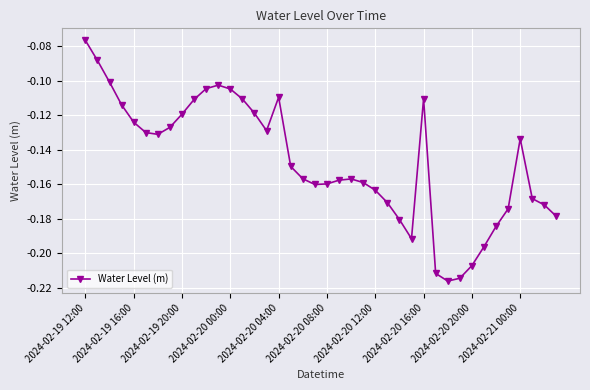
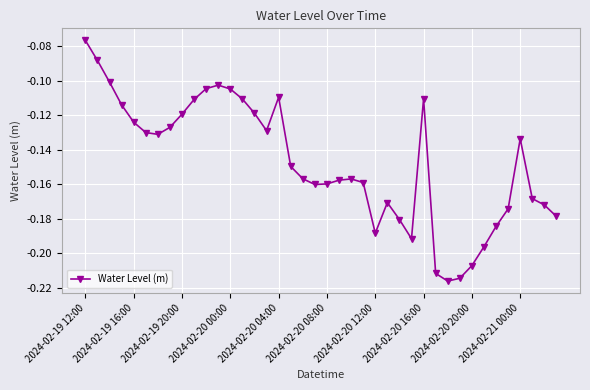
  {
    "2024-02-19 12:00": -0.077,
    "2024-02-19 16:00": -0.124,
    "2024-02-19 20:00": -0.119,
    "2024-02-20 00:00": -0.105,
    "2024-02-20 04:00": -0.110,
    "2024-02-20 08:00": -0.160,
-   "2024-02-20 12:00": -0.163,
+   "2024-02-20 12:00": -0.188,
    "2024-02-20 16:00": -0.110,
    "2024-02-20 20:00": -0.207,
    "2024-02-21 00:00": -0.134
  }
